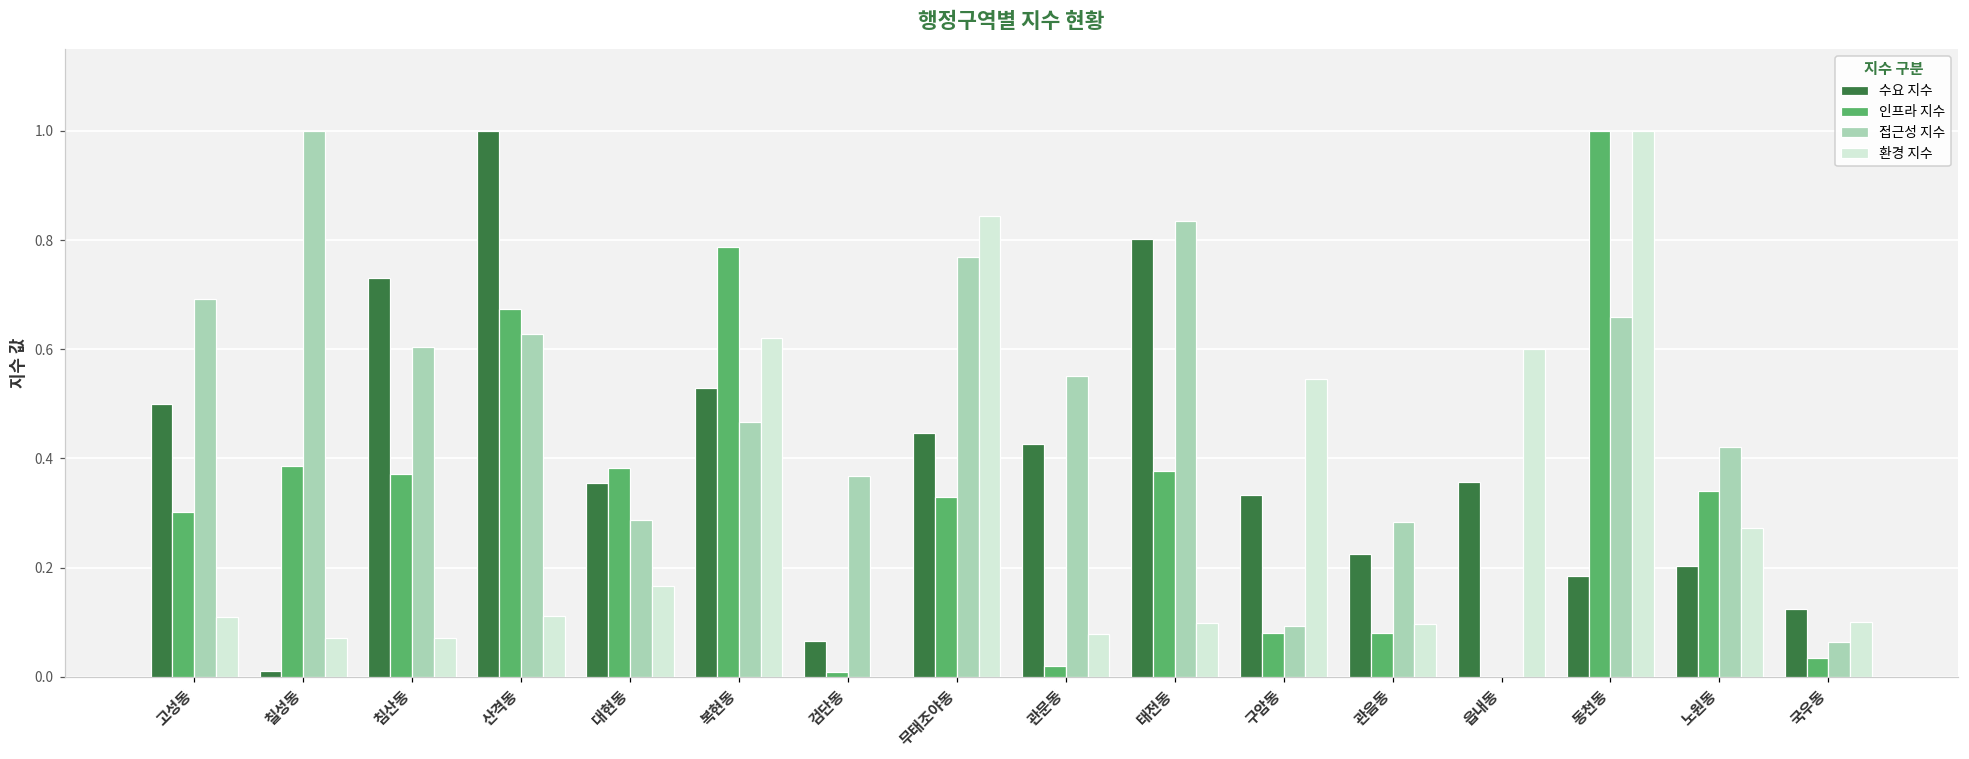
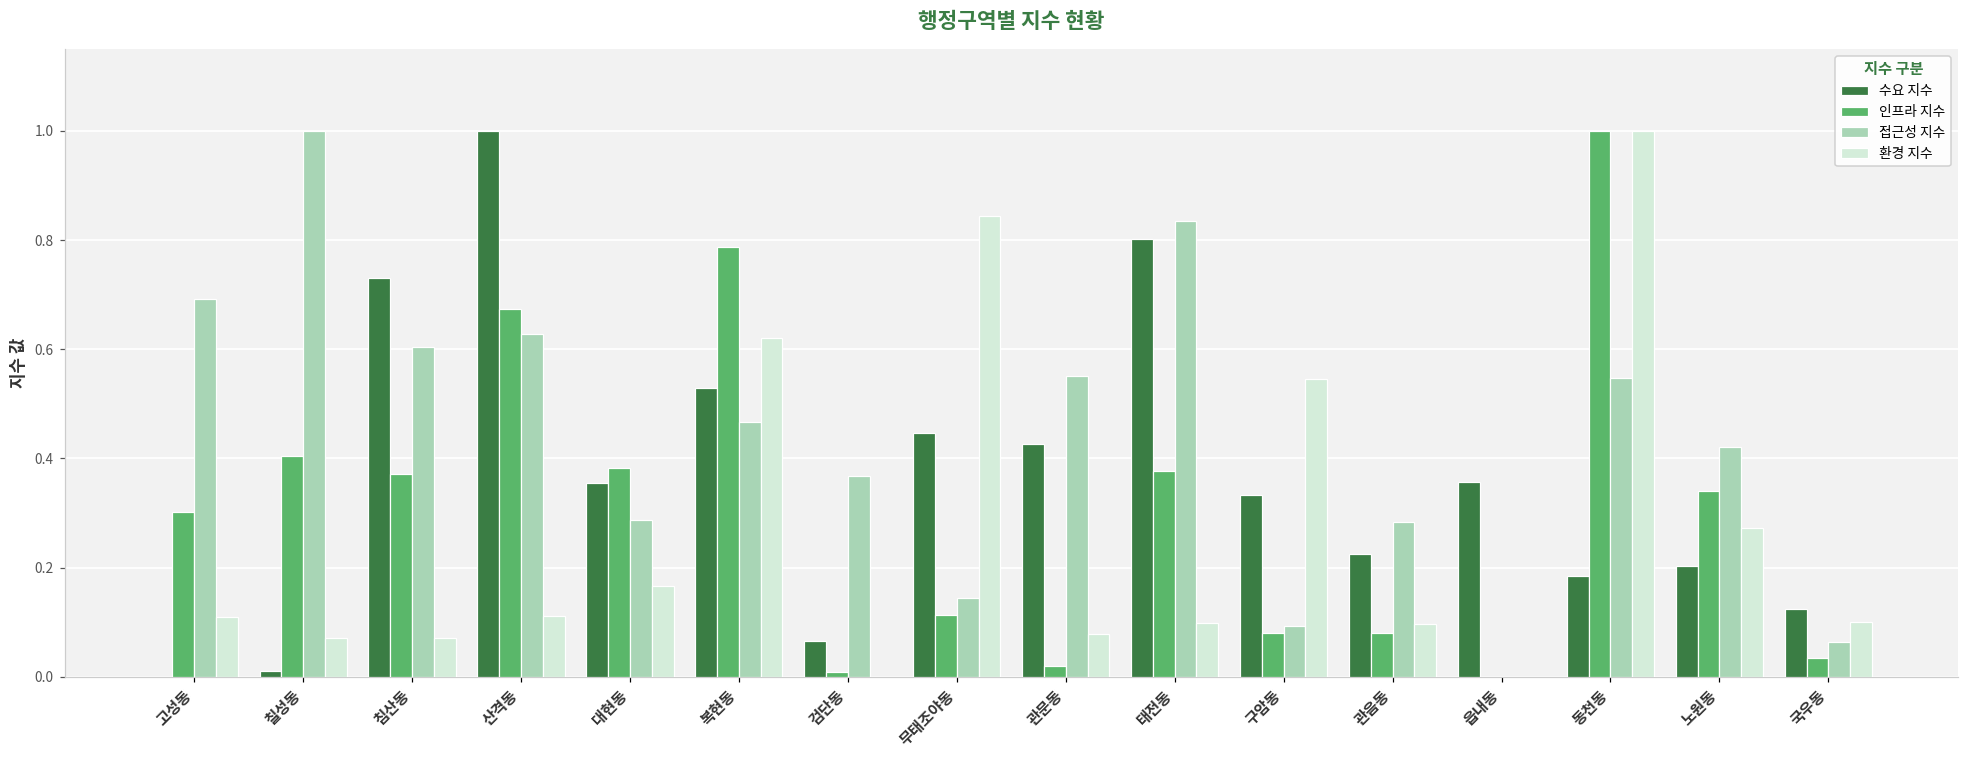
  {
    "수요 지수": {
-     "고성동": 0.5,
+     "고성동": 0.0,
      "칠성동": 0.01,
      "침산동": 0.73,
      "산격동": 1.0,
      "대현동": 0.35,
      "복현동": 0.53,
      "검단동": 0.07,
      "무태조야동": 0.45,
      "관문동": 0.43,
      "태전동": 0.8,
      "구암동": 0.33,
      "관음동": 0.23,
      "읍내동": 0.36,
      "동천동": 0.18,
      "노원동": 0.2,
      "국우동": 0.12
    },
    "인프라 지수": {
      "고성동": 0.30,
-     "칠성동": 0.39,
+     "칠성동": 0.40,
      "침산동": 0.37,
      "산격동": 0.67,
      "대현동": 0.38,
      "복현동": 0.79,
      "검단동": 0.01,
-     "무태조야동": 0.33,
+     "무태조야동": 0.11,
      "관문동": 0.02,
      "태전동": 0.38,
      "구암동": 0.08,
      "관음동": 0.08,
      "읍내동": 0.00,
      "동천동": 1.00,
      "노원동": 0.34,
      "국우동": 0.03
    },
    "접근성 지수": {
      "고성동": 0.69,
      "칠성동": 1.00,
      "침산동": 0.60,
      "산격동": 0.63,
      "대현동": 0.29,
      "복현동": 0.47,
      "검단동": 0.37,
-     "무태조야동": 0.77,
+     "무태조야동": 0.14,
      "관문동": 0.55,
      "태전동": 0.84,
      "구암동": 0.09,
      "관음동": 0.28,
      "읍내동": 0.00,
-     "동천동": 0.66,
+     "동천동": 0.55,
      "노원동": 0.42,
      "국우동": 0.06
    },
    "환경 지수": {
      "고성동": 0.11,
      "칠성동": 0.07,
      "침산동": 0.07,
      "산격동": 0.11,
      "대현동": 0.17,
      "복현동": 0.62,
      "검단동": 0.0,
      "무태조야동": 0.84,
      "관문동": 0.08,
      "태전동": 0.1,
      "구암동": 0.55,
      "관음동": 0.1,
-     "읍내동": 0.6,
+     "읍내동": 0.0,
      "동천동": 1.0,
      "노원동": 0.27,
      "국우동": 0.1
    }
  }
